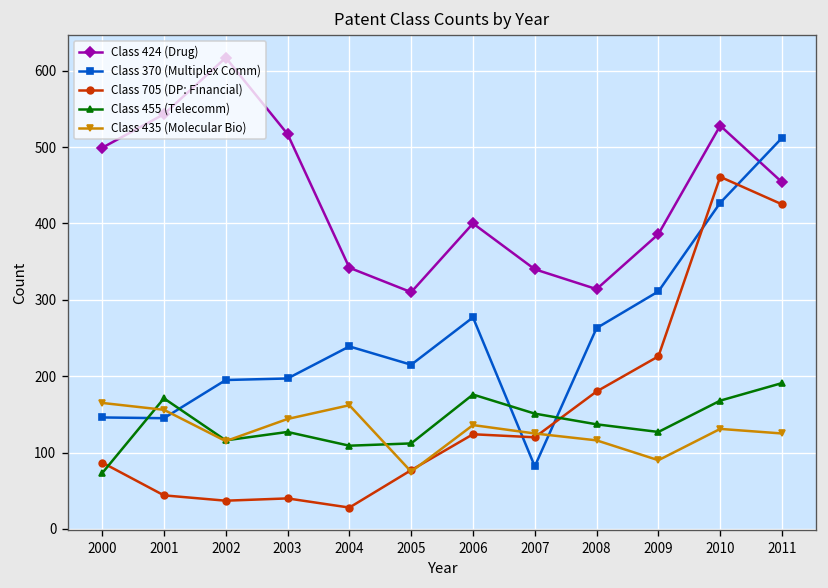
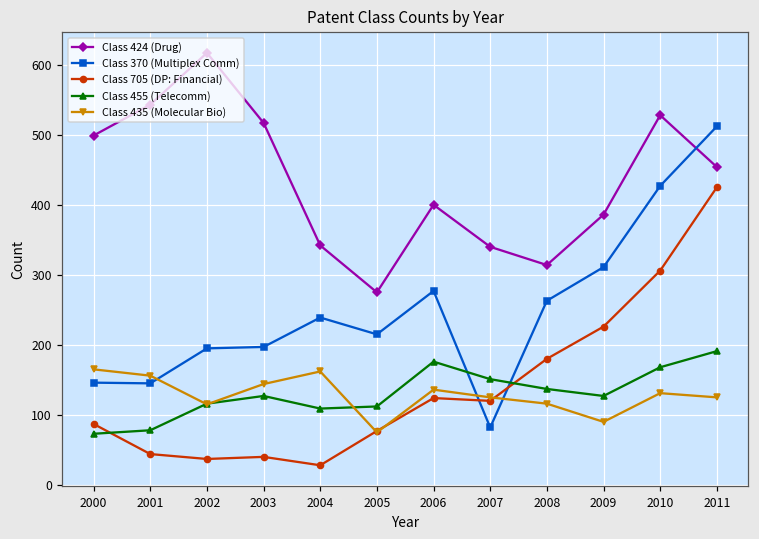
  {
    "Class 424 (Drug)": {
      "2000": 500,
      "2003": 520,
      "2004": 340,
-     "2005": 310,
+     "2005": 280,
      "2006": 400,
      "2007": 340,
      "2008": 310,
      "2009": 390,
      "2010": 530,
      "2011": 450
    },
    "Class 370 (Multiplex Comm)": {
      "2000": 150,
      "2001": 150,
      "2002": 200,
      "2003": 200,
      "2004": 240,
      "2005": 220,
      "2006": 280,
      "2007": 80,
      "2008": 260,
      "2009": 310,
      "2010": 430,
      "2011": 510
    },
    "Class 705 (DP: Financial)": {
      "2000": 90,
      "2001": 40,
      "2002": 40,
      "2003": 40,
      "2004": 30,
      "2006": 120,
      "2007": 120,
      "2008": 180,
      "2009": 230,
-     "2010": 460,
+     "2010": 310,
      "2011": 430
    },
    "Class 455 (Telecomm)": {
      "2000": 70,
-     "2001": 170,
+     "2001": 80,
      "2003": 130,
      "2004": 110,
      "2005": 110,
      "2006": 180,
      "2007": 150,
      "2008": 140,
      "2009": 130,
      "2010": 170,
      "2011": 190
    },
    "Class 435 (Molecular Bio)": {
      "2000": 170,
      "2001": 160,
      "2003": 140,
      "2004": 160,
      "2006": 140,
      "2007": 130,
      "2008": 120,
      "2009": 90,
      "2010": 130,
      "2011": 130
    }
  }
